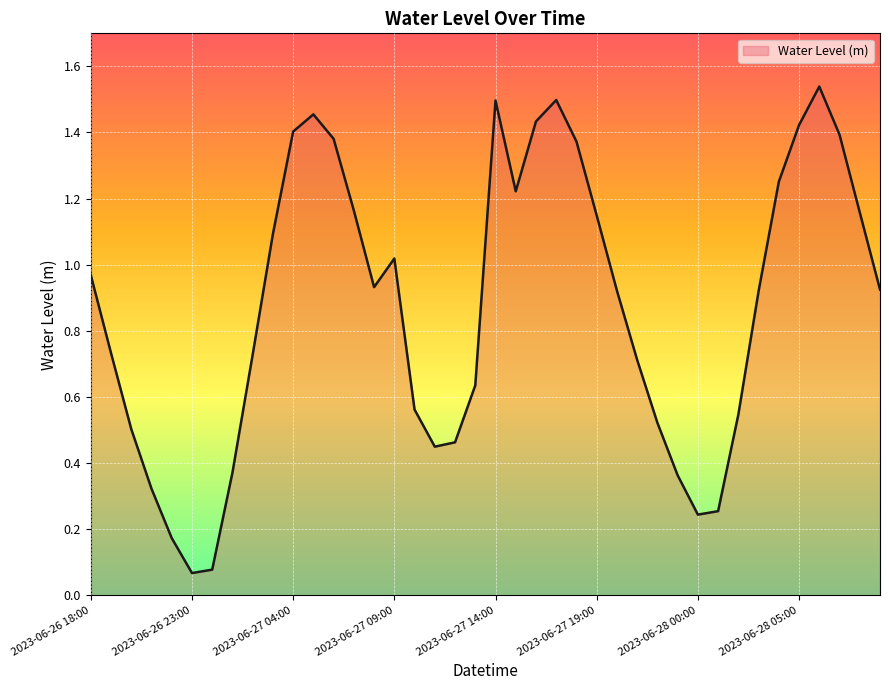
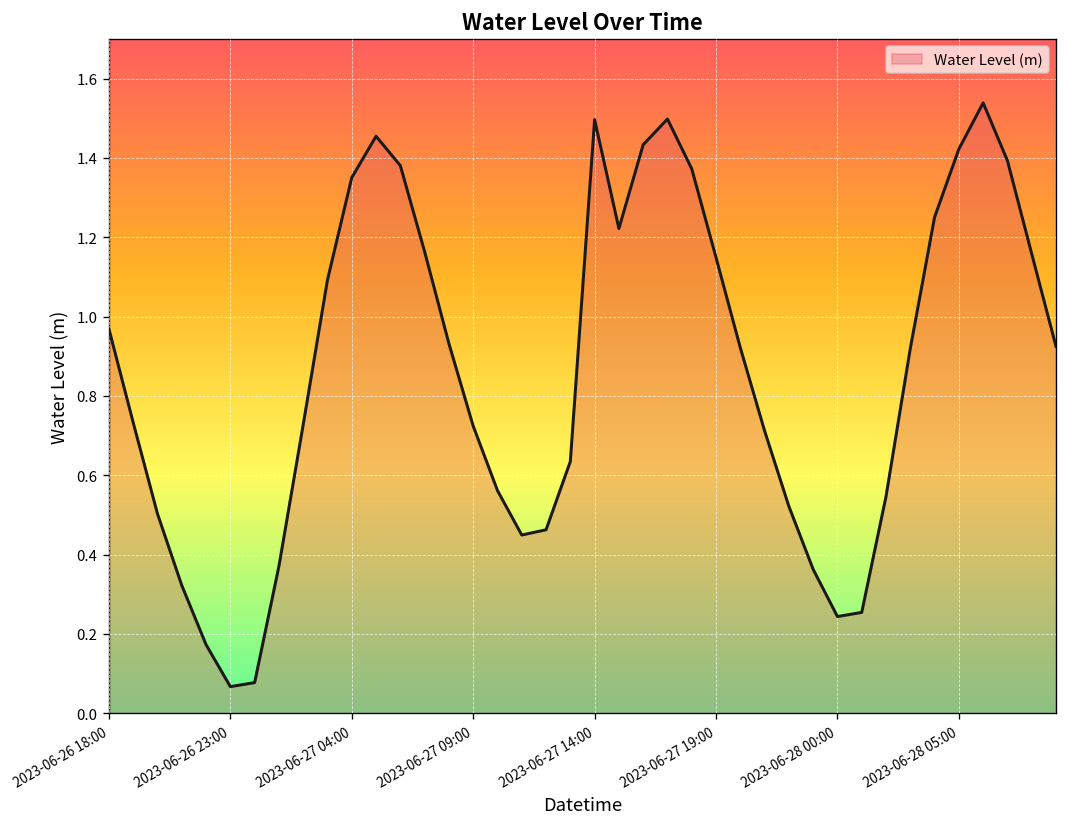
  {
    "2023-06-26 18:00": 0.97,
    "2023-06-26 23:00": 0.07,
-   "2023-06-27 04:00": 1.40,
-   "2023-06-27 09:00": 1.02,
+   "2023-06-27 04:00": 1.35,
+   "2023-06-27 09:00": 0.72,
    "2023-06-27 14:00": 1.50,
    "2023-06-27 19:00": 1.15,
    "2023-06-28 00:00": 0.24,
    "2023-06-28 05:00": 1.42
  }
